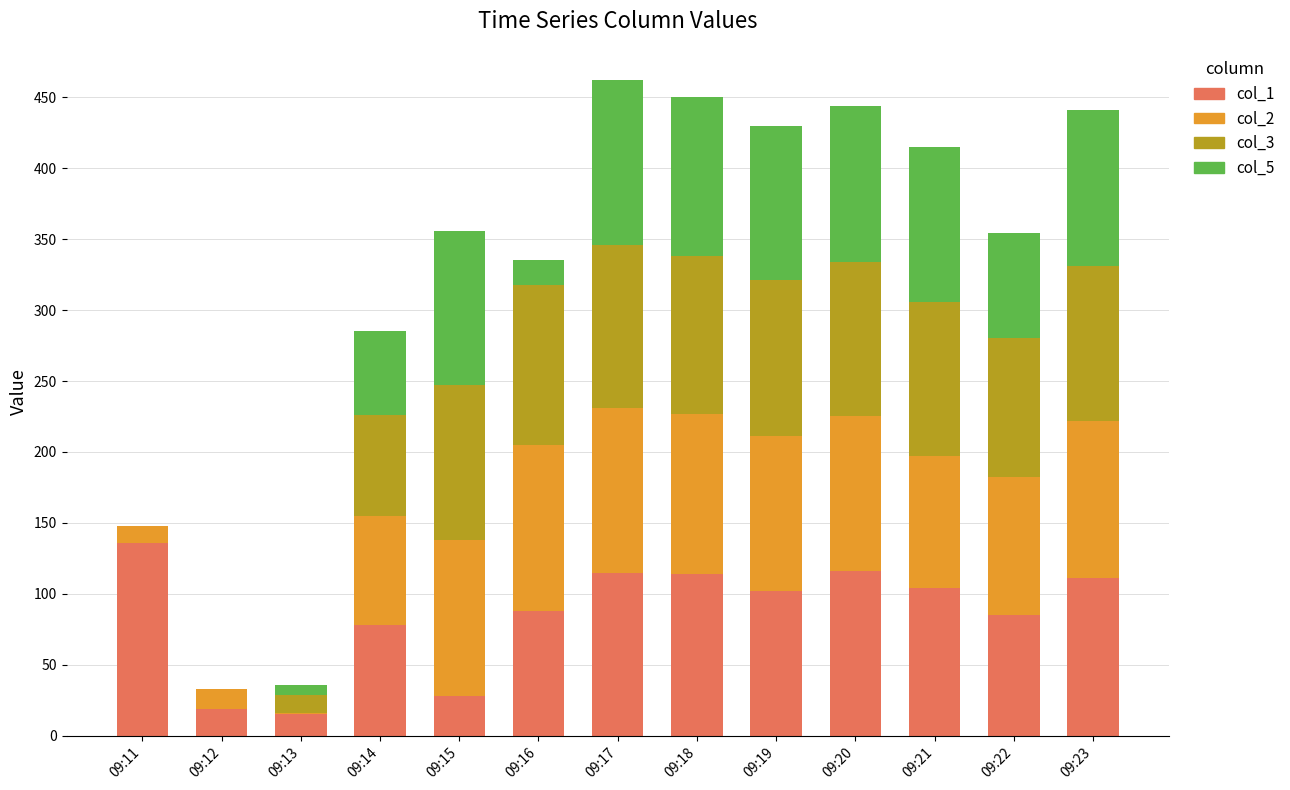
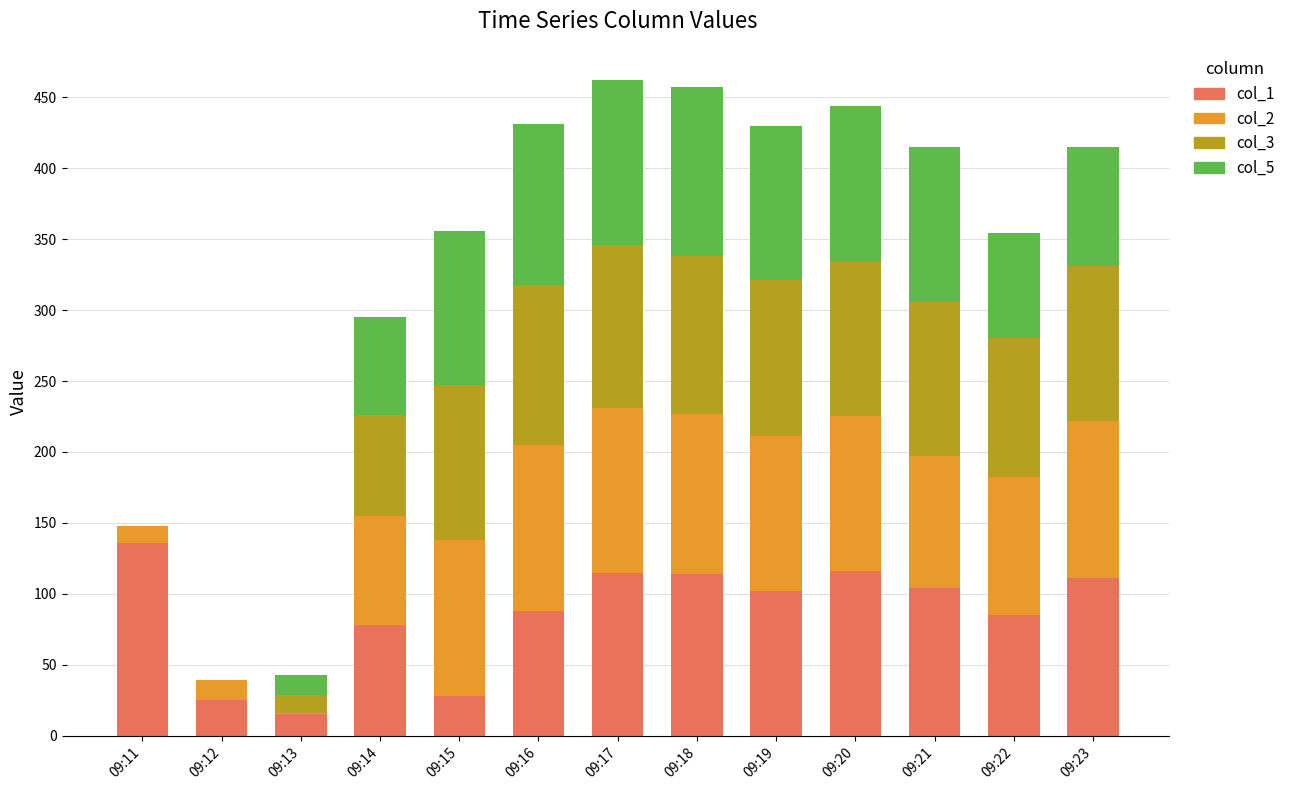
  {
    "col_1": {
      "09:11": 136,
-     "09:12": 19,
+     "09:12": 25,
      "09:13": 15,
      "09:14": 78,
      "09:15": 28,
      "09:16": 88,
      "09:17": 115,
      "09:18": 114,
      "09:19": 102,
      "09:20": 116,
      "09:21": 104,
      "09:22": 85,
      "09:23": 111
    },
    "col_5": {
      "09:11": 0,
      "09:12": 0,
-     "09:13": 7,
-     "09:14": 59,
+     "09:13": 14,
+     "09:14": 69,
      "09:15": 109,
-     "09:16": 17,
+     "09:16": 113,
      "09:17": 116,
-     "09:18": 112,
+     "09:18": 119,
      "09:19": 109,
      "09:20": 110,
      "09:21": 109,
      "09:22": 74,
-     "09:23": 110
+     "09:23": 84
    }
  }
